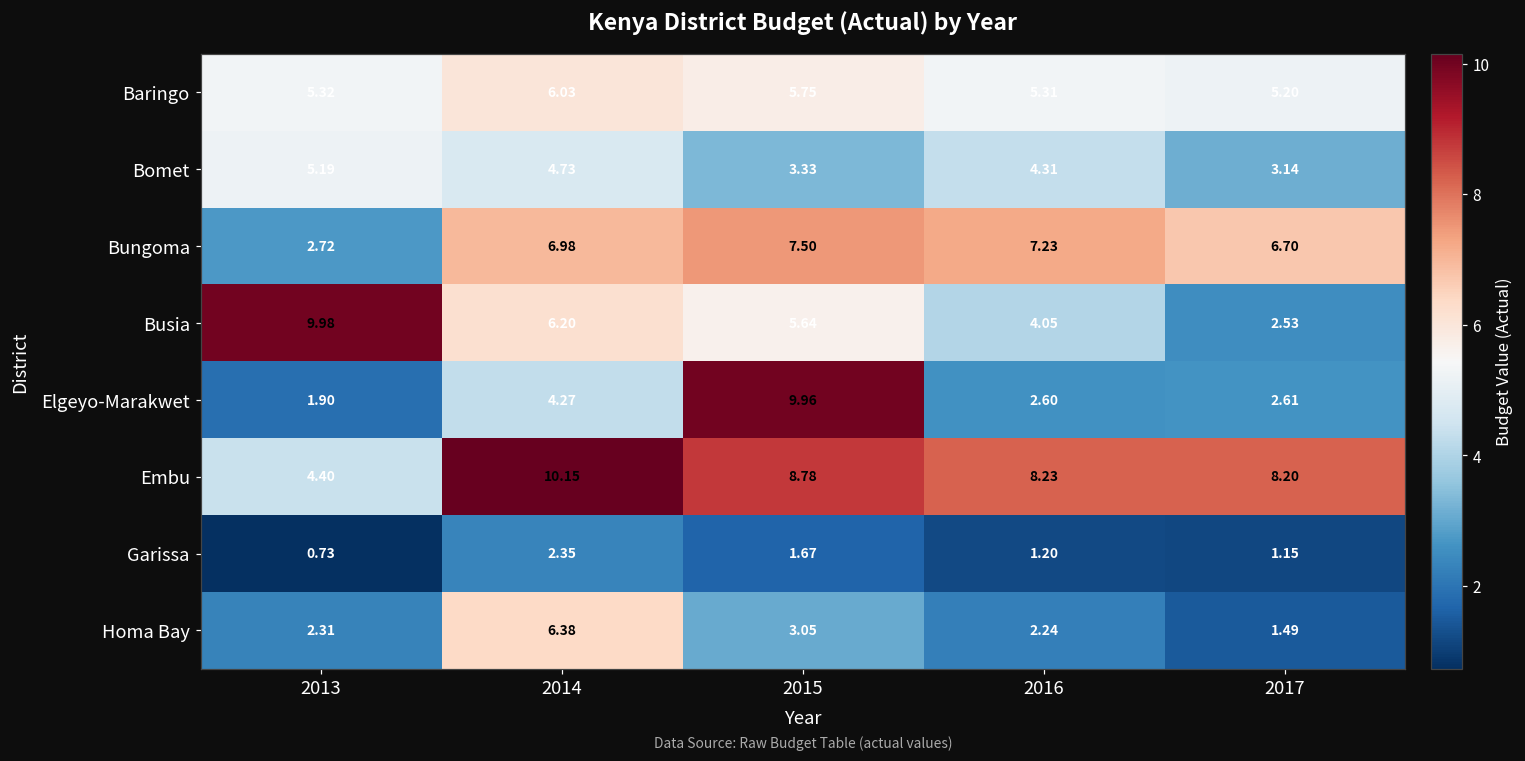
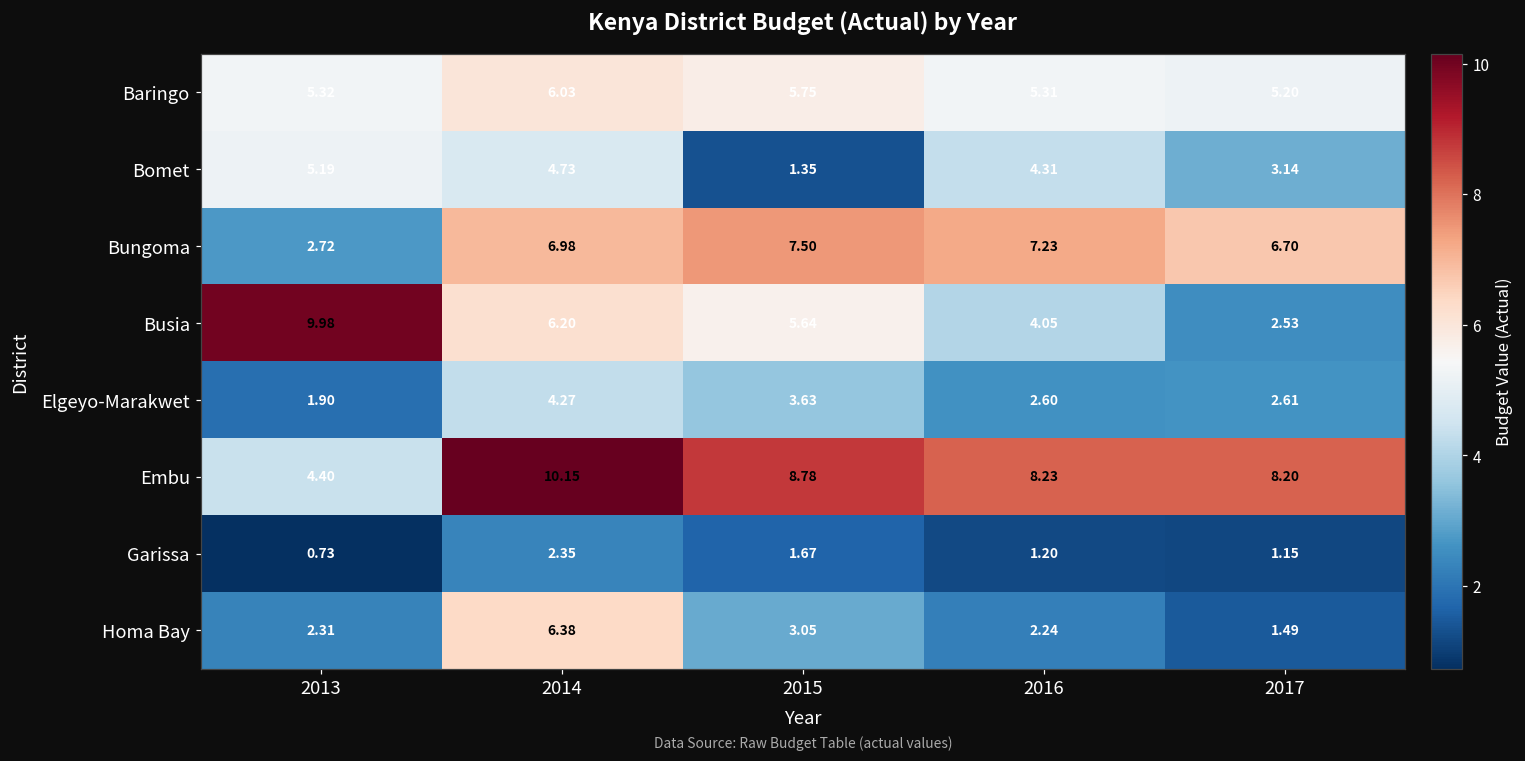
  {
    "Bomet": {
-     "2015": 3.33,
+     "2015": 1.35,
      "2016": 4.31,
      "2017": 3.14
    },
    "Bungoma": {
      "2013": 2.72,
      "2014": 6.98,
      "2015": 7.50,
      "2016": 7.23,
      "2017": 6.70
    },
    "Busia": {
      "2013": 9.98,
      "2016": 4.05,
      "2017": 2.53
    },
    "Elgeyo-Marakwet": {
      "2013": 1.90,
      "2014": 4.27,
-     "2015": 9.96,
+     "2015": 3.63,
      "2016": 2.60,
      "2017": 2.61
    },
    "Embu": {
      "2013": 4.40,
      "2014": 10.15,
      "2015": 8.78,
      "2016": 8.23,
      "2017": 8.20
    },
    "Garissa": {
      "2013": 0.73,
      "2014": 2.35,
      "2015": 1.67,
      "2016": 1.20,
      "2017": 1.15
    },
    "Homa Bay": {
      "2013": 2.31,
      "2014": 6.38,
      "2015": 3.05,
      "2016": 2.24,
      "2017": 1.49
    }
  }
